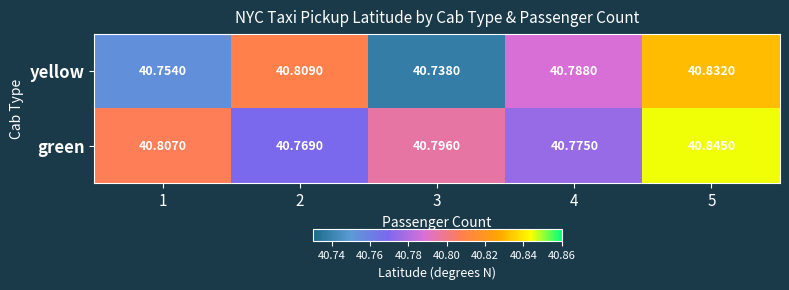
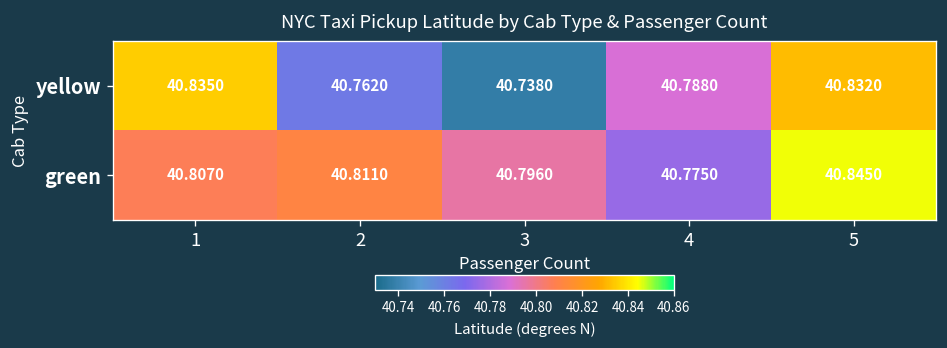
  {
    "yellow": {
-     "1": 40.7540,
-     "2": 40.8090,
+     "1": 40.8350,
+     "2": 40.7620,
      "3": 40.7380,
      "4": 40.7880,
      "5": 40.8320
    },
    "green": {
      "1": 40.8070,
-     "2": 40.7690,
+     "2": 40.8110,
      "3": 40.7960,
      "4": 40.7750,
      "5": 40.8450
    }
  }
